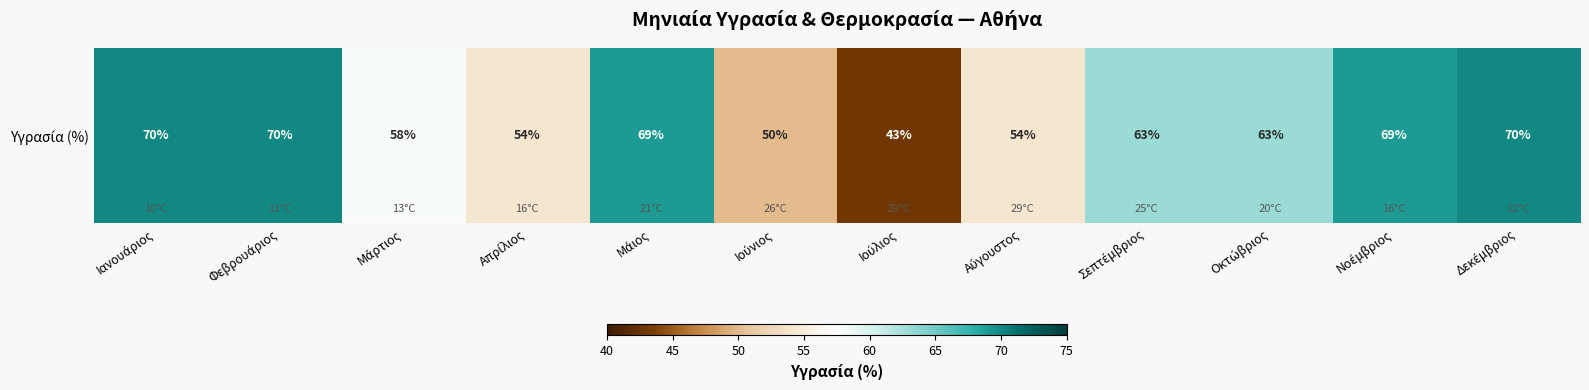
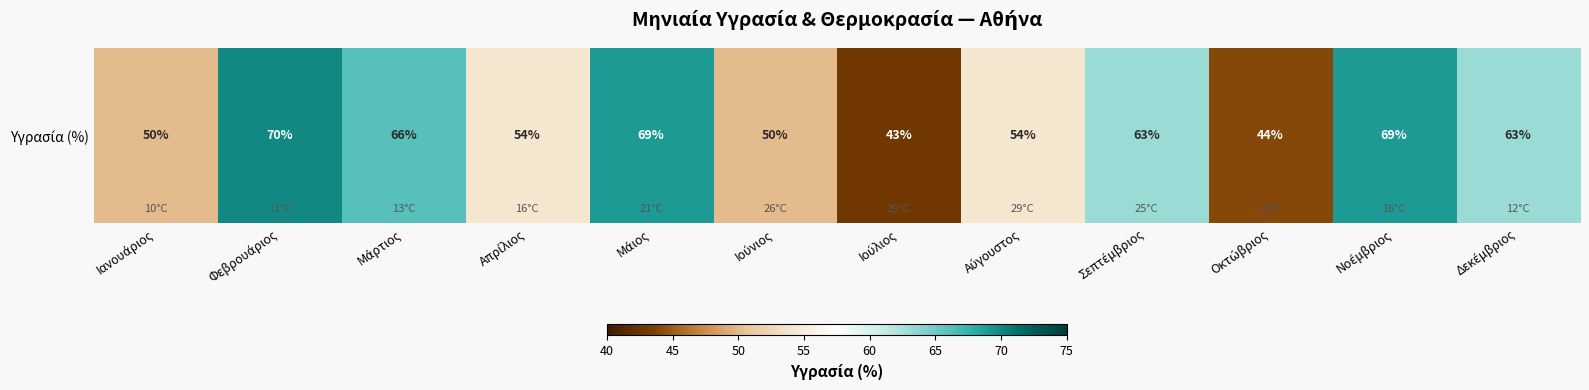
  {
    "Υγρασία (%)": {
-     "Ιανουάριος": "70%",
-     "Μάρτιος": "58%",
-     "Οκτώβριος": "63%",
-     "Δεκέμβριος": "70%"
+     "Ιανουάριος": "50%",
+     "Μάρτιος": "66%",
+     "Οκτώβριος": "44%",
+     "Δεκέμβριος": "63%"
    }
  }
